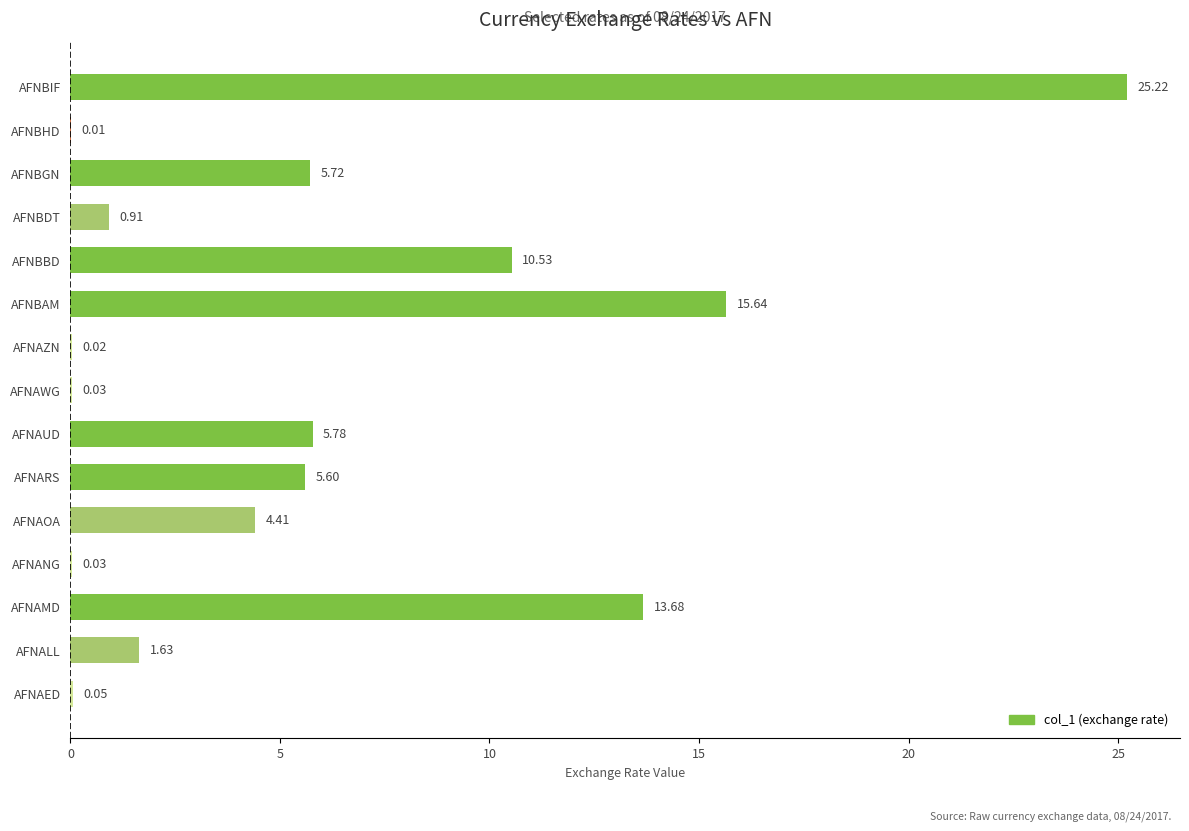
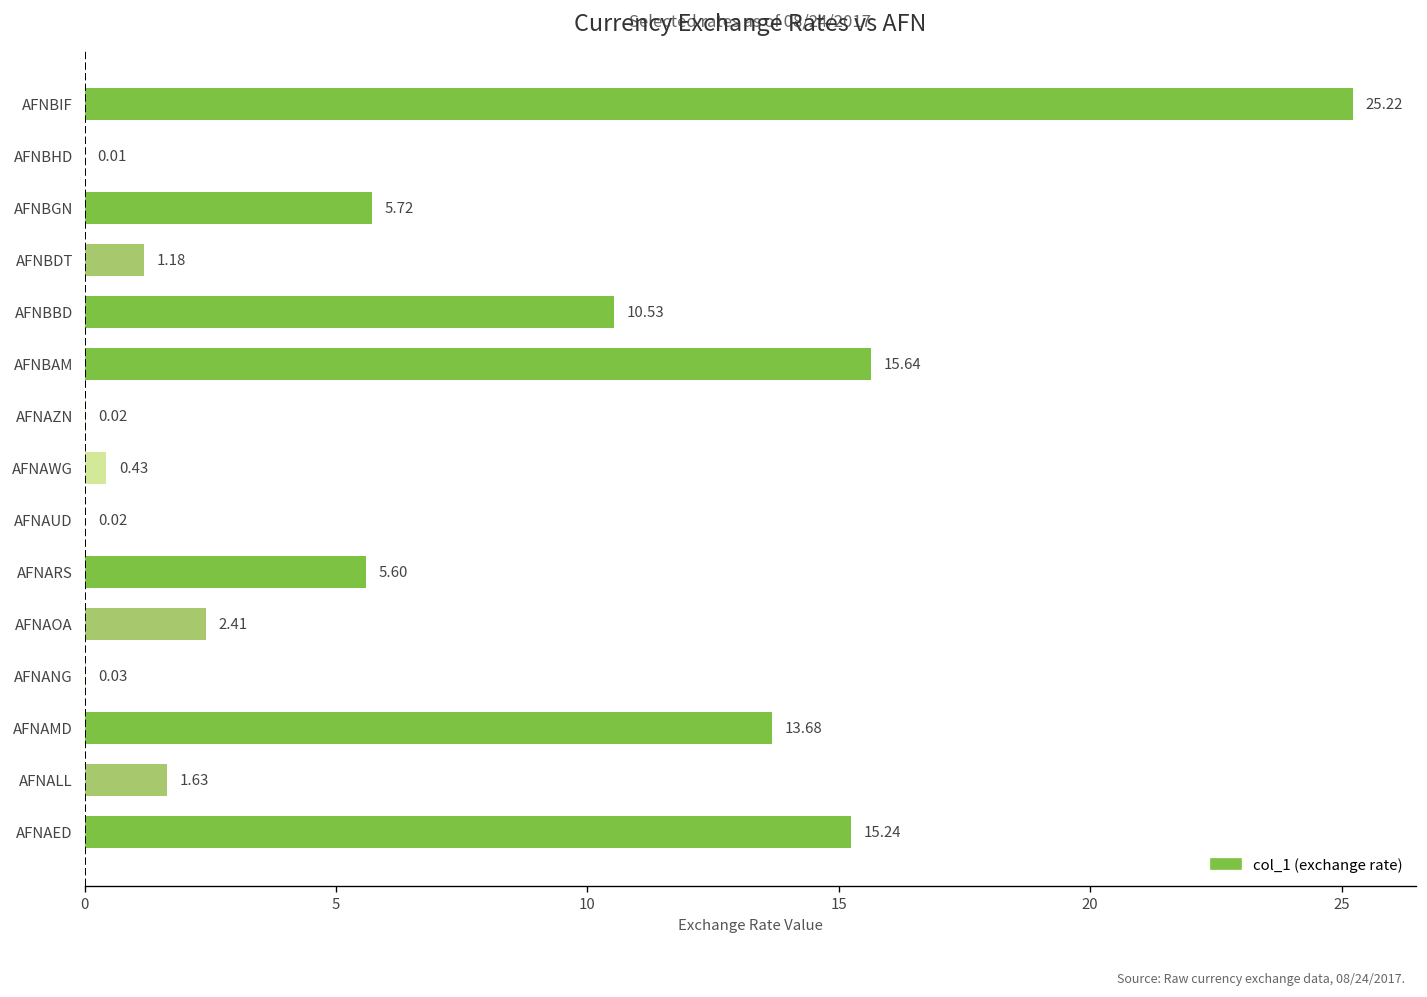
  {
    "AFNBIF": 25.22,
    "AFNBHD": 0.01,
    "AFNBGN": 5.72,
-   "AFNBDT": 0.91,
+   "AFNBDT": 1.18,
    "AFNBBD": 10.53,
    "AFNBAM": 15.64,
    "AFNAZN": 0.02,
-   "AFNAWG": 0.03,
-   "AFNAUD": 5.78,
+   "AFNAWG": 0.43,
+   "AFNAUD": 0.02,
    "AFNARS": 5.60,
-   "AFNAOA": 4.41,
+   "AFNAOA": 2.41,
    "AFNANG": 0.03,
    "AFNAMD": 13.68,
    "AFNALL": 1.63,
-   "AFNAED": 0.05
+   "AFNAED": 15.24
  }
